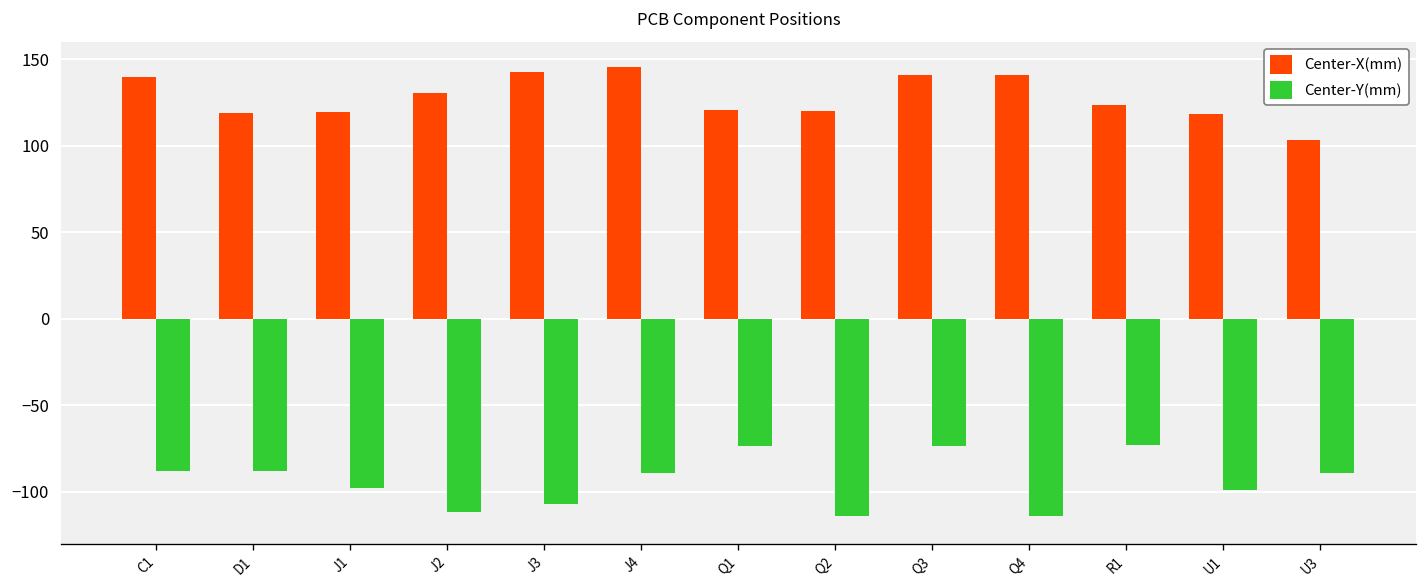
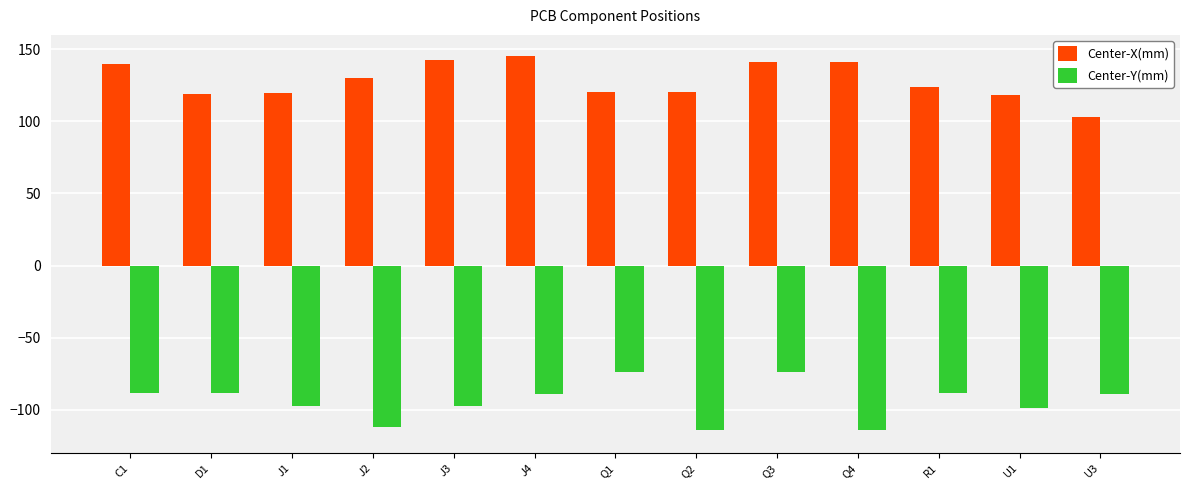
  {
    "Center-X(mm)": {
      "C1": 140,
      "D1": 119,
      "J1": 120,
      "J2": 130,
      "J3": 143,
      "J4": 145,
      "Q1": 121,
      "Q2": 120,
      "Q3": 141,
      "Q4": 141,
      "R1": 124,
      "U1": 119,
      "U3": 103
    },
    "Center-Y(mm)": {
      "C1": -88,
      "D1": -88,
      "J1": -98,
      "J2": -112,
-     "J3": -107,
+     "J3": -98,
      "J4": -89,
      "Q1": -74,
      "Q2": -114,
      "Q3": -74,
      "Q4": -114,
-     "R1": -73,
+     "R1": -88,
      "U1": -99,
      "U3": -89
    }
  }
